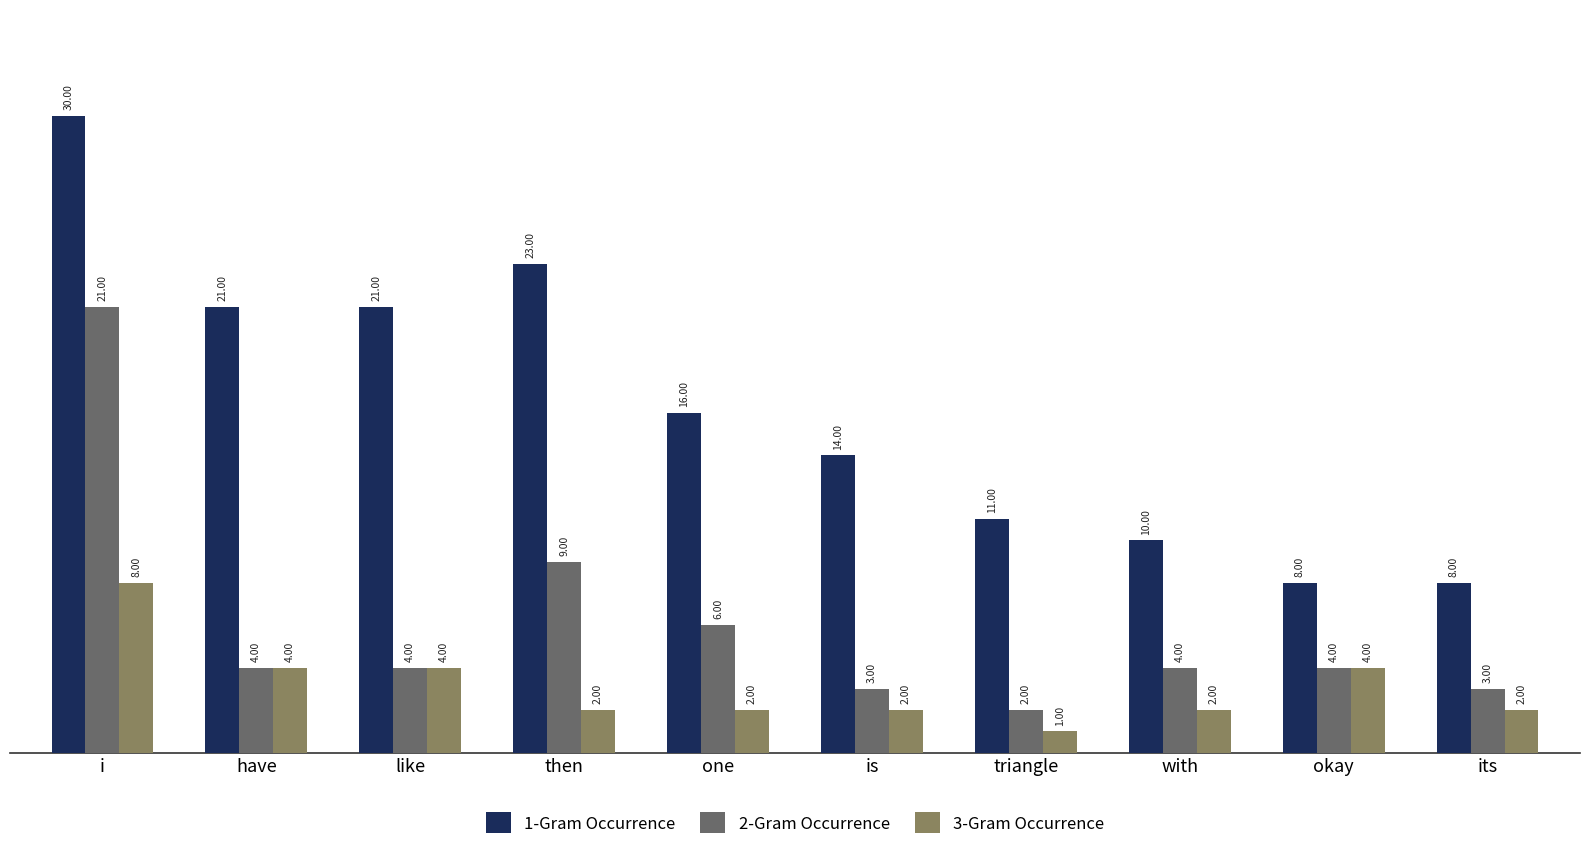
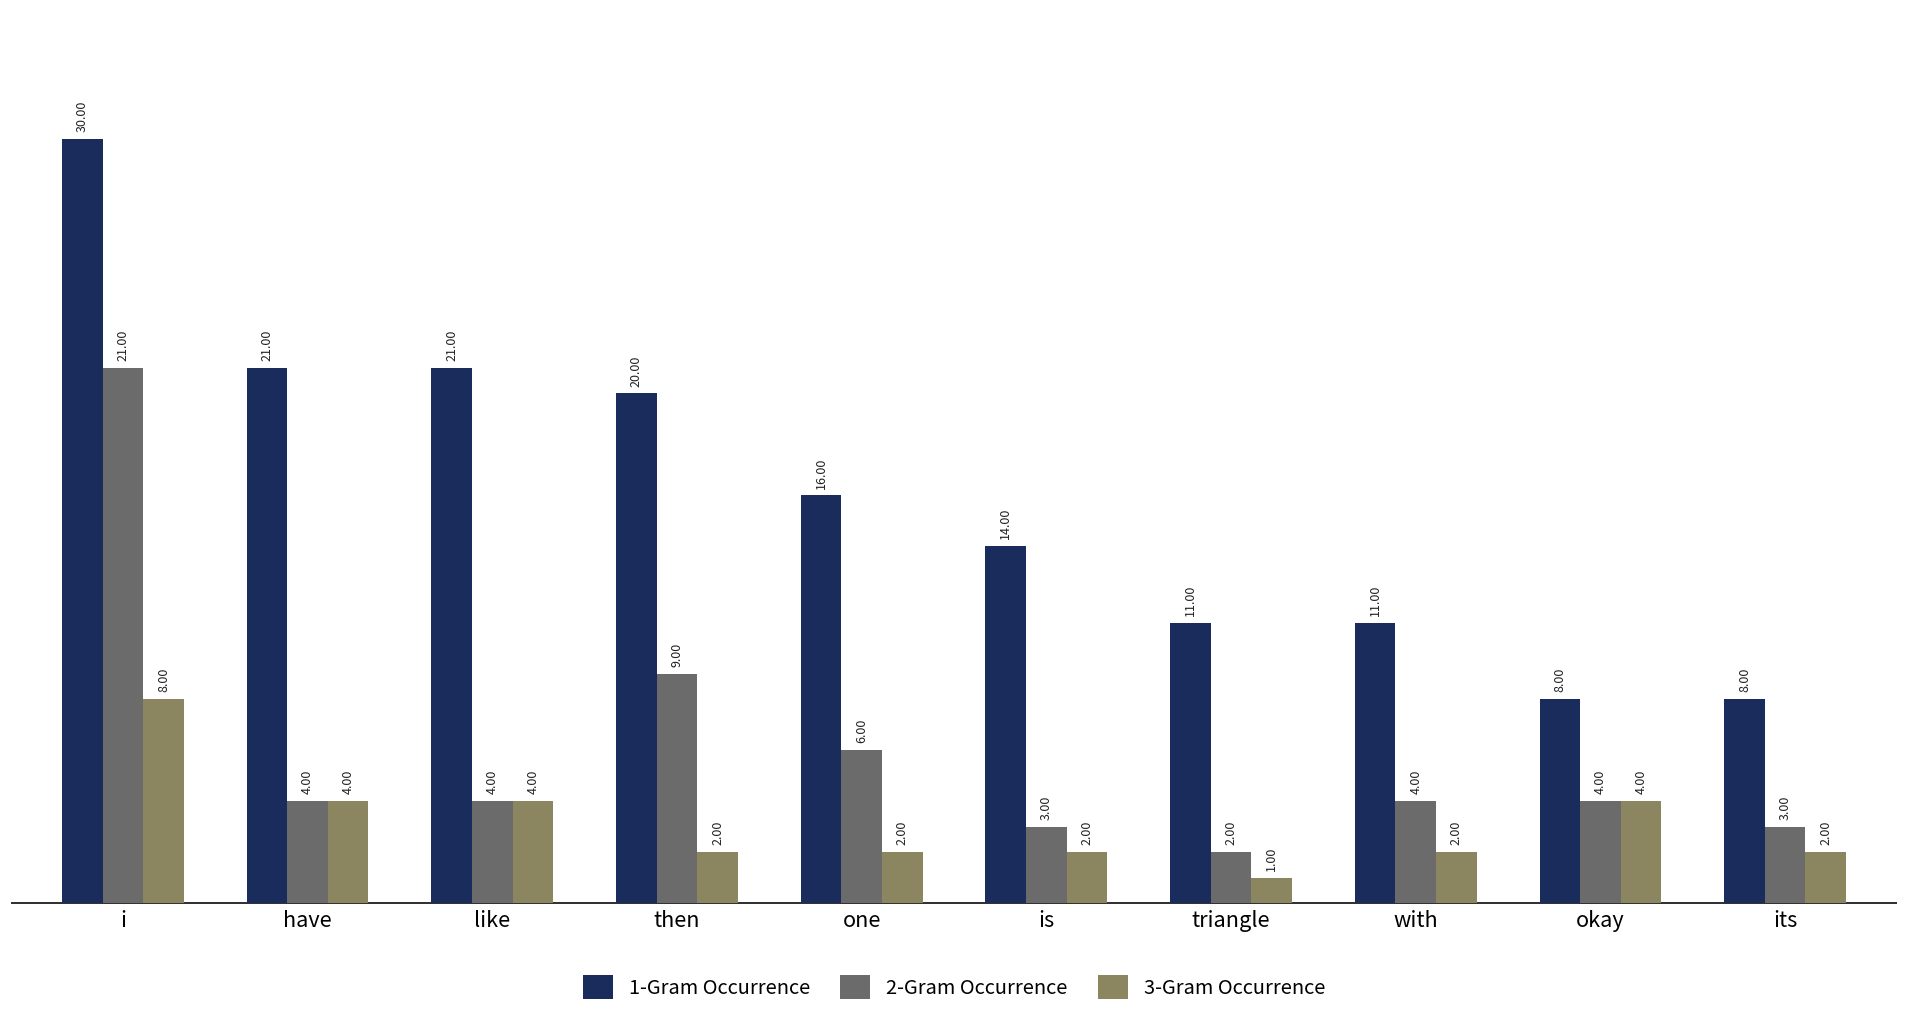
  {
    "1-Gram Occurrence": {
      "i": 30.00,
      "have": 21.00,
      "like": 21.00,
-     "then": 23.00,
+     "then": 20.00,
      "one": 16.00,
      "is": 14.00,
      "triangle": 11.00,
-     "with": 10.00,
+     "with": 11.00,
      "okay": 8.00,
      "its": 8.00
    }
  }
